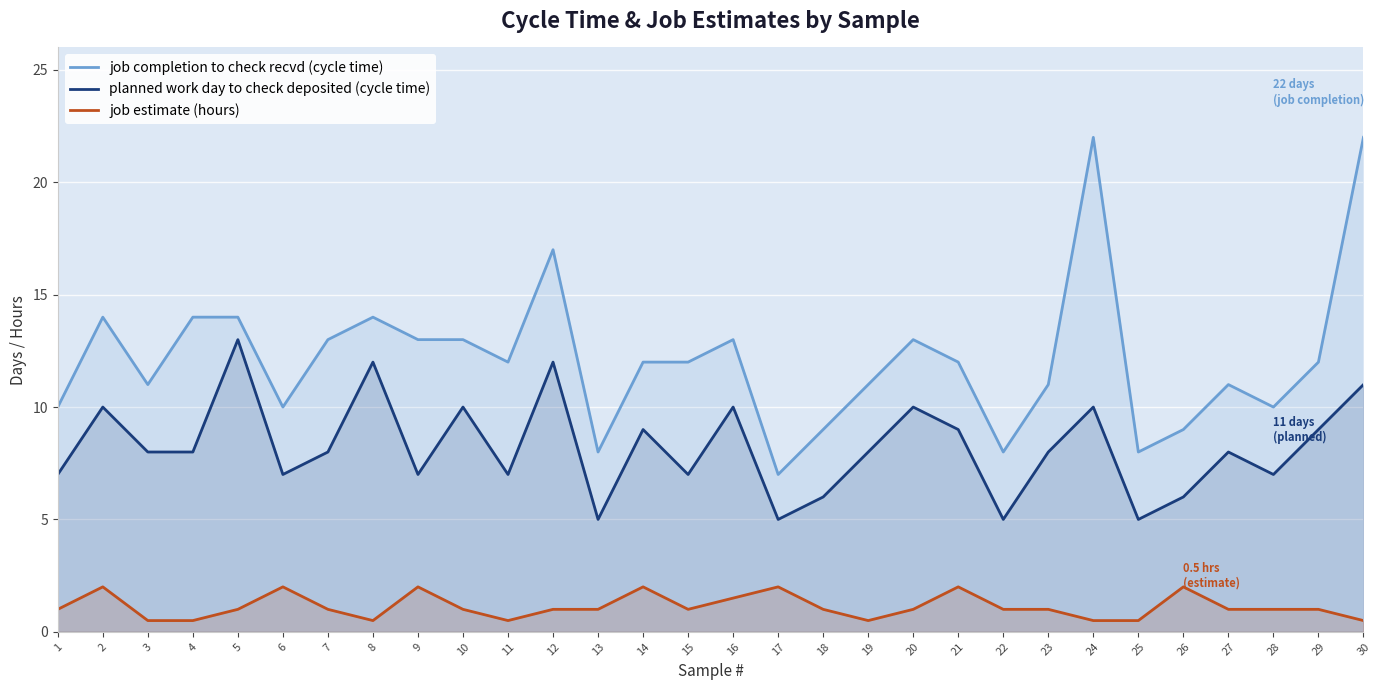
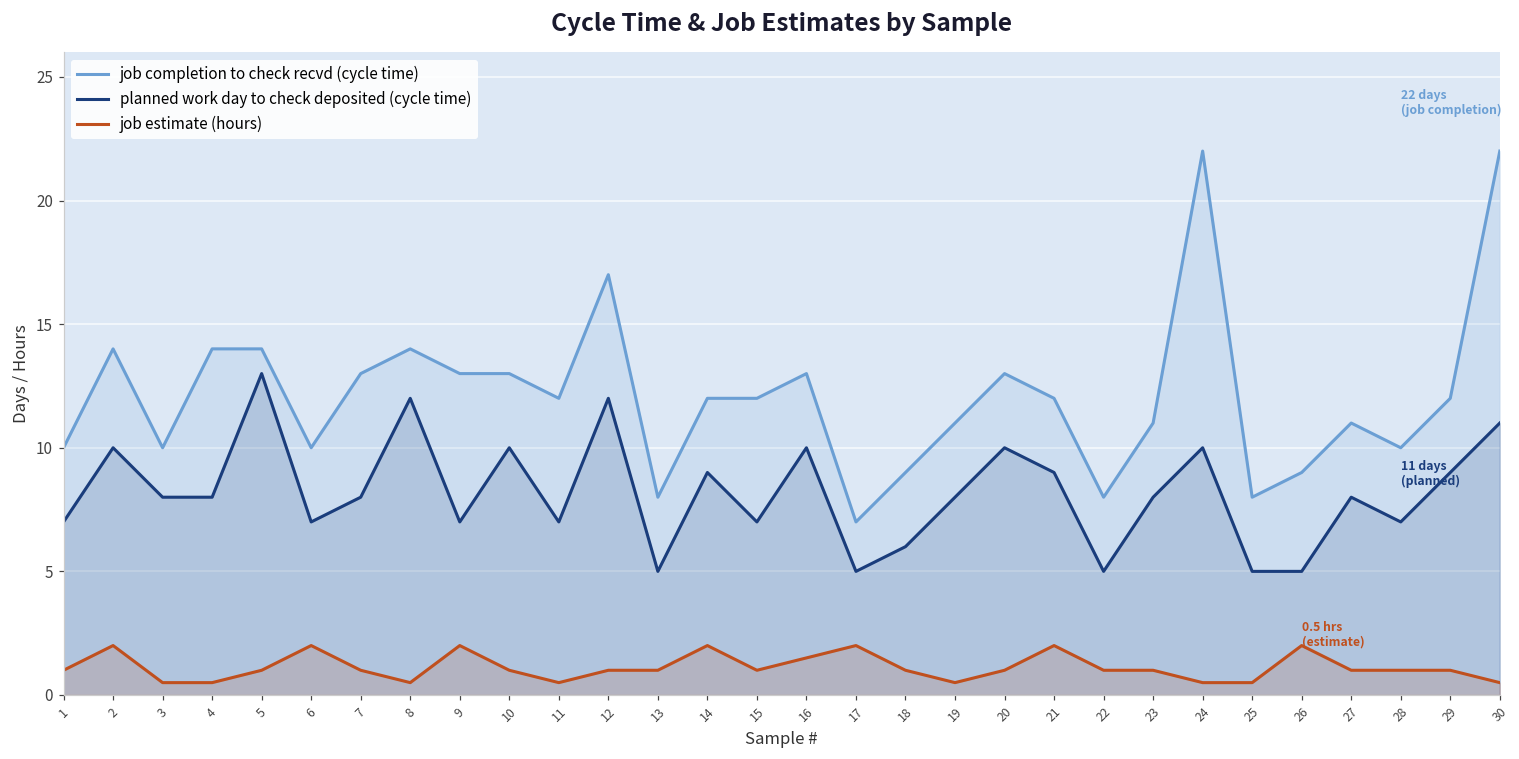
  {
    "job completion to check recvd (cycle time)": {
      "1": 10,
      "2": 14,
-     "3": 11,
+     "3": 10,
      "4": 14,
      "5": 14,
      "6": 10,
      "7": 13,
      "8": 14,
      "9": 13,
      "10": 13,
      "11": 12,
      "12": 17,
      "13": 8,
      "14": 12,
      "15": 12,
      "16": 13,
      "17": 7,
      "18": 9,
      "19": 11,
      "20": 13,
      "21": 12,
      "22": 8,
      "23": 11,
      "24": 22,
      "25": 8,
      "26": 9,
      "27": 11,
      "28": 10,
      "29": 12,
      "30": 22
    },
    "planned work day to check deposited (cycle time)": {
      "1": 7,
      "2": 10,
      "3": 8,
      "4": 8,
      "5": 13,
      "6": 7,
      "7": 8,
      "8": 12,
      "9": 7,
      "10": 10,
      "11": 7,
      "12": 12,
      "13": 5,
      "14": 9,
      "15": 7,
      "16": 10,
      "17": 5,
      "18": 6,
      "19": 8,
      "20": 10,
      "21": 9,
      "22": 5,
      "23": 8,
      "24": 10,
      "25": 5,
-     "26": 6,
+     "26": 5,
      "27": 8,
      "28": 7,
      "30": 11
    },
    "job estimate (hours)": {
      "1": 1,
      "2": 2,
      "3": 0.5,
      "4": 0.5,
      "5": 1,
      "6": 2,
      "7": 1,
      "8": 0.5,
      "9": 2,
      "10": 1,
      "11": 0.5,
      "12": 1,
      "13": 1,
      "14": 2,
      "15": 1,
      "16": 1.5,
      "17": 2,
      "18": 1,
      "19": 0.5,
      "20": 1,
      "21": 2,
      "22": 1,
      "23": 1,
      "24": 0.5,
      "25": 0.5,
      "27": 1,
      "28": 1,
      "29": 1,
      "30": 0.5
    }
  }
